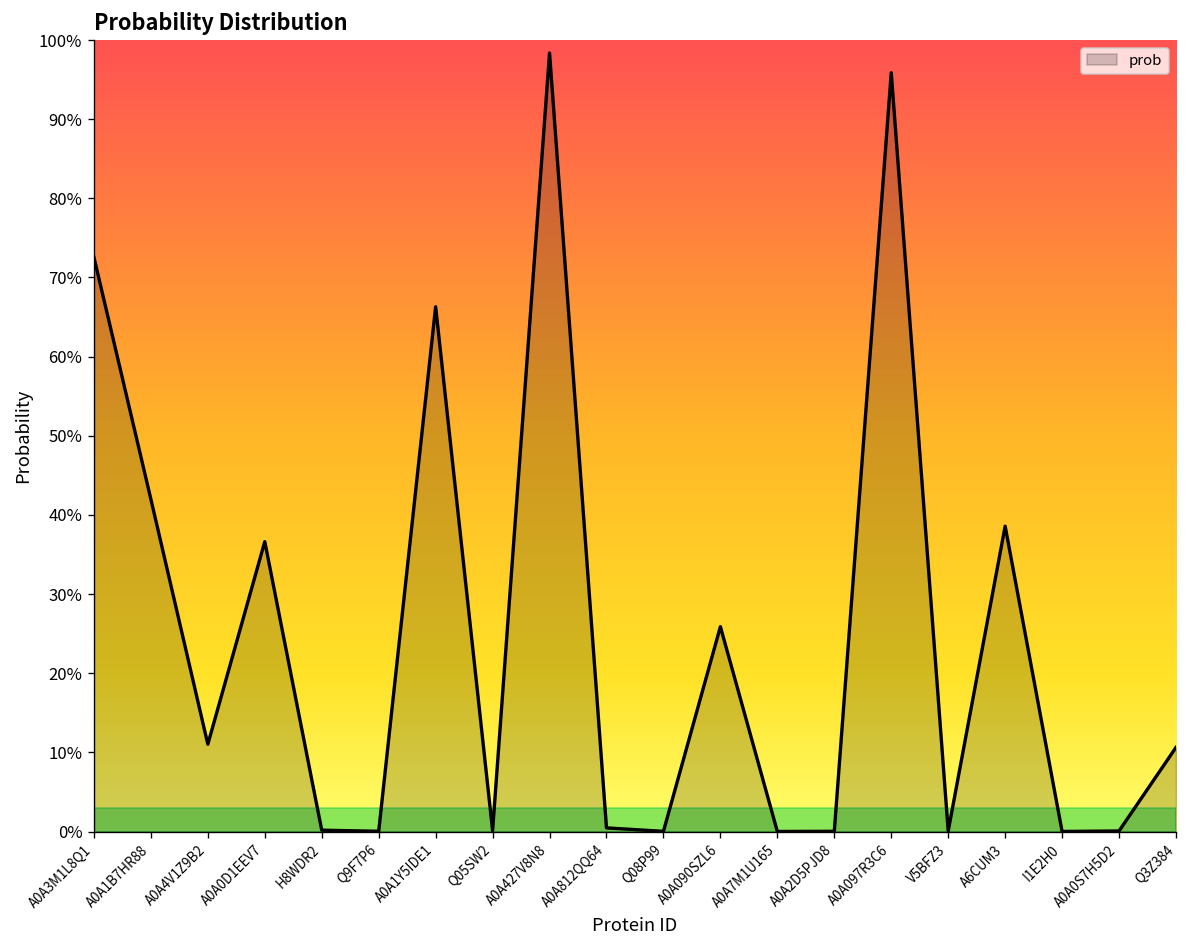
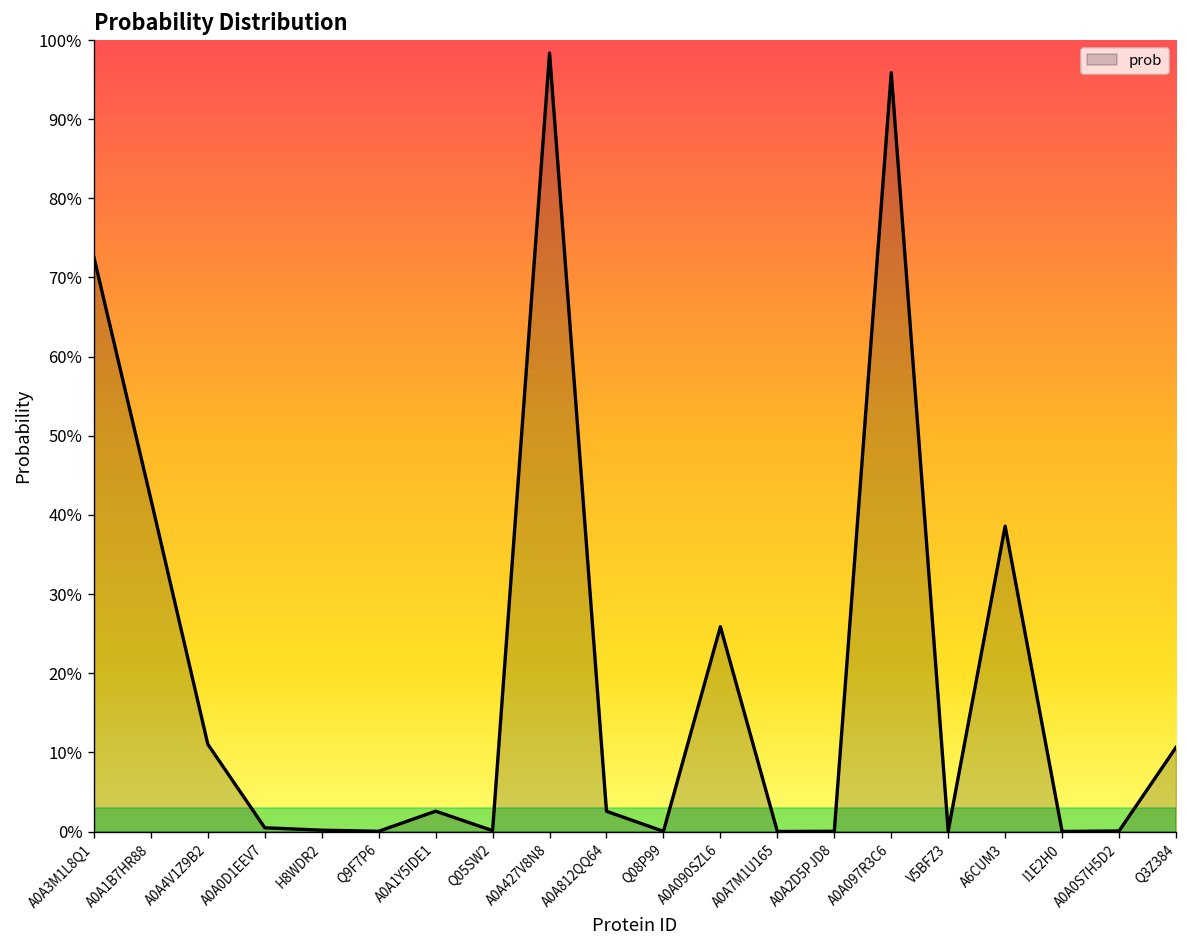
  {
    "A0A3M1L8Q1": "73%",
    "A0A1B7HR88": "42%",
    "A0A4V1Z9B2": "11%",
-   "A0A0D1EEV7": "37%",
+   "A0A0D1EEV7": "0%",
    "H8WDR2": "0%",
    "Q9F7P6": "0%",
-   "A0A1Y5IDE1": "66%",
+   "A0A1Y5IDE1": "3%",
    "Q05SW2": "0%",
    "A0A427V8N8": "98%",
-   "A0A812QQ64": "0%",
+   "A0A812QQ64": "3%",
    "Q08P99": "0%",
    "A0A090SZL6": "26%",
    "A0A7M1U165": "0%",
    "A0A2D5PJD8": "0%",
    "A0A097R3C6": "96%",
    "V5BFZ3": "0%",
    "A6CUM3": "39%",
    "I1E2H0": "0%",
    "A0A0S7H5D2": "0%",
    "Q3Z384": "11%"
  }
